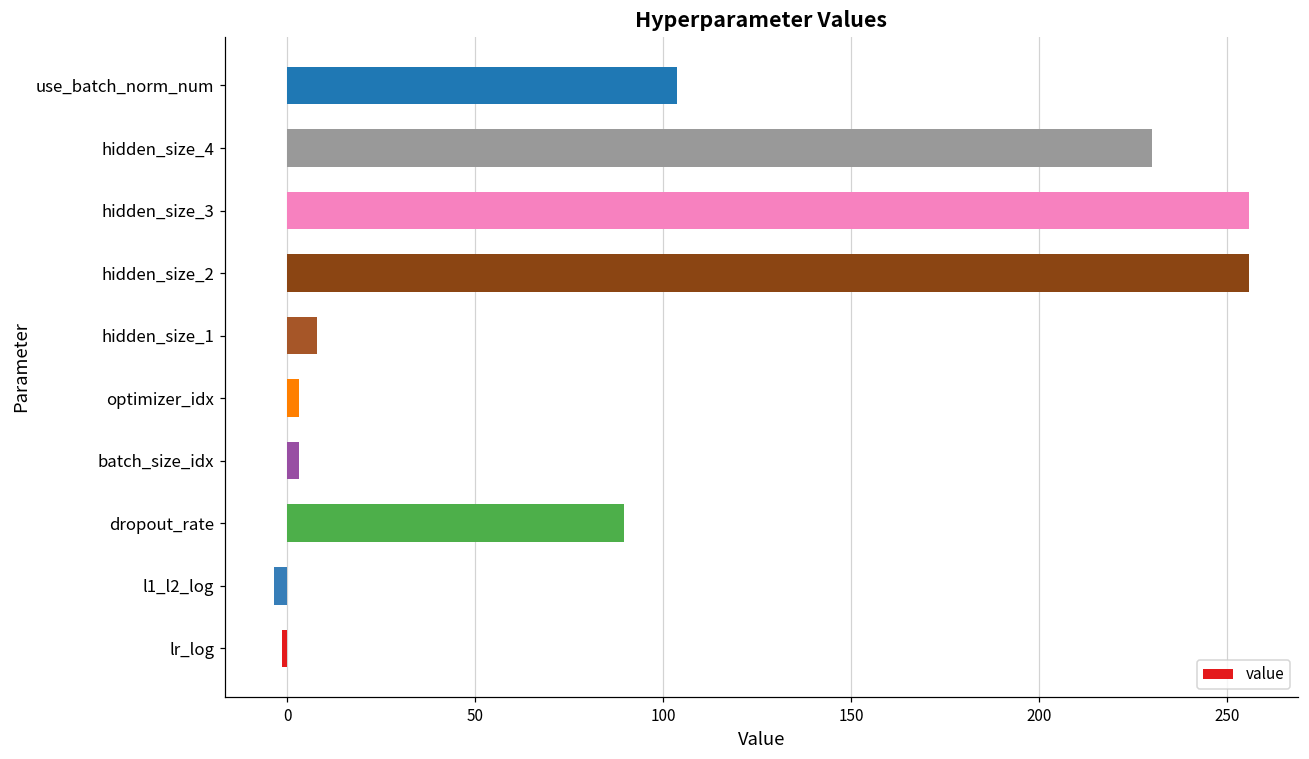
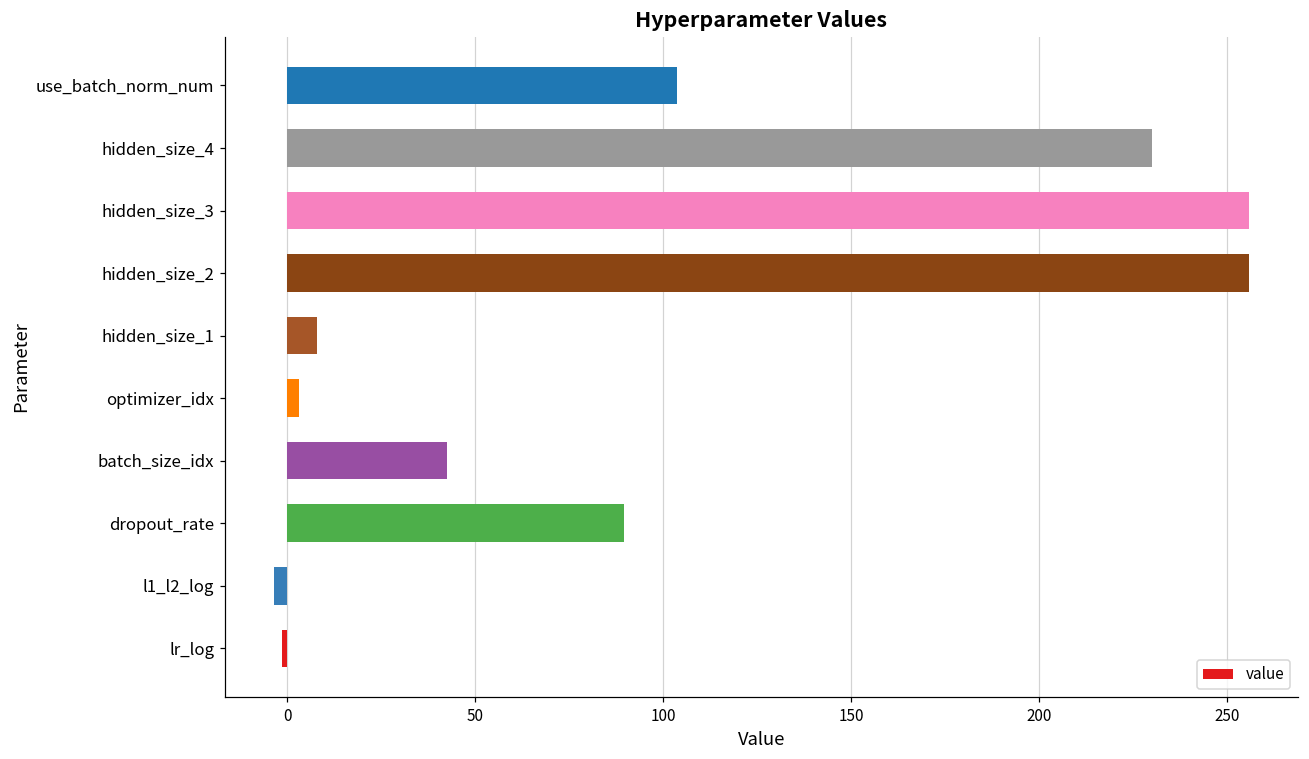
  {
    "use_batch_norm_num": 104,
    "hidden_size_4": 230,
    "hidden_size_3": 256,
    "hidden_size_2": 256,
    "hidden_size_1": 8,
    "optimizer_idx": 3,
-   "batch_size_idx": 3,
+   "batch_size_idx": 42,
    "dropout_rate": 90,
    "l1_l2_log": -4,
    "lr_log": -2
  }
